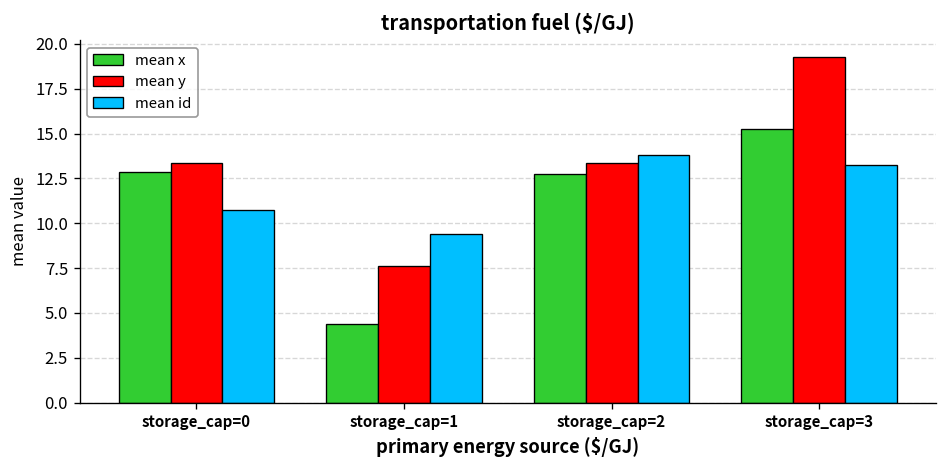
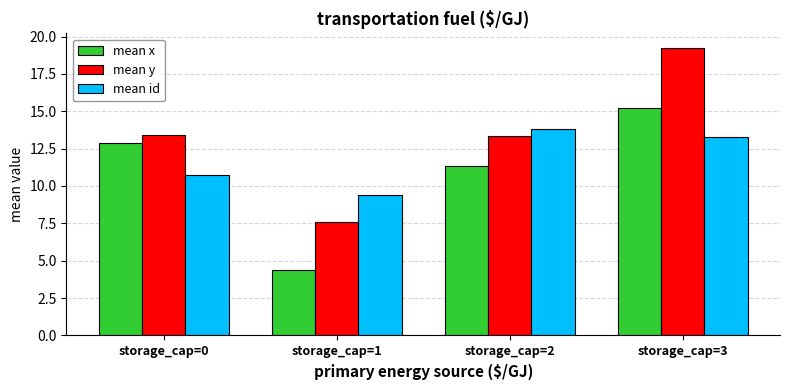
  {
    "mean x": {
      "storage_cap=0": 12.9,
      "storage_cap=1": 4.4,
-     "storage_cap=2": 12.8,
+     "storage_cap=2": 11.3,
      "storage_cap=3": 15.3
    },
    "mean y": {
      "storage_cap=0": 13.4,
      "storage_cap=1": 7.6,
      "storage_cap=2": 13.3,
      "storage_cap=3": 19.3
    },
    "mean id": {
      "storage_cap=0": 10.8,
      "storage_cap=1": 9.4,
      "storage_cap=2": 13.8,
      "storage_cap=3": 13.3
    }
  }
